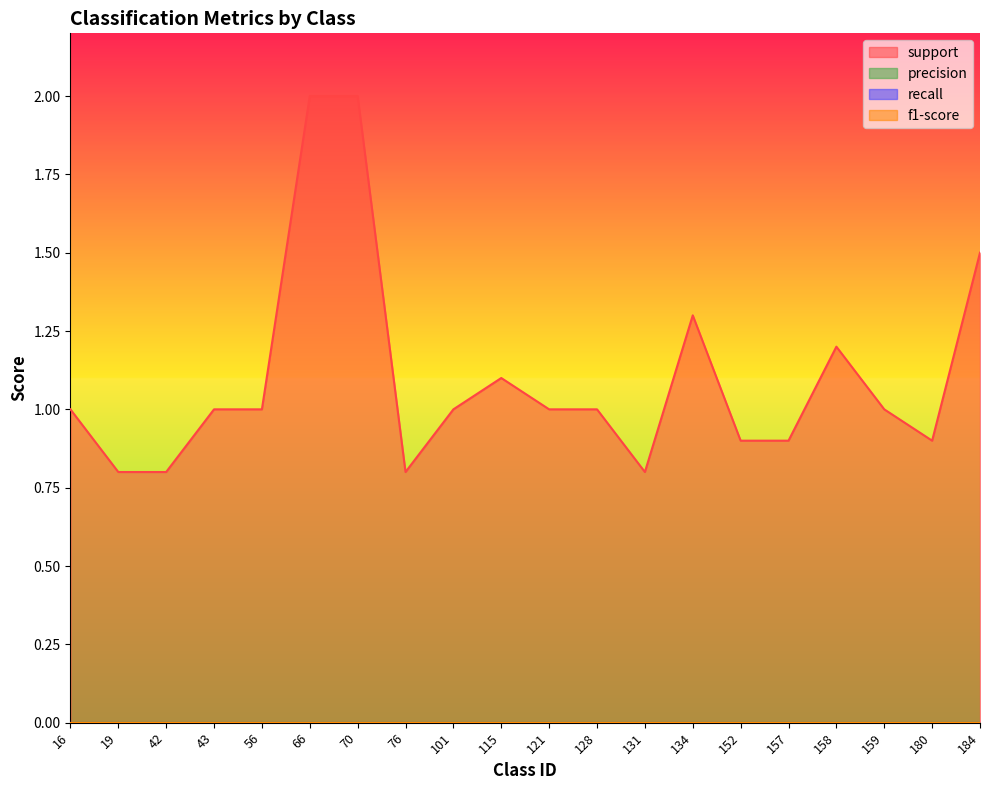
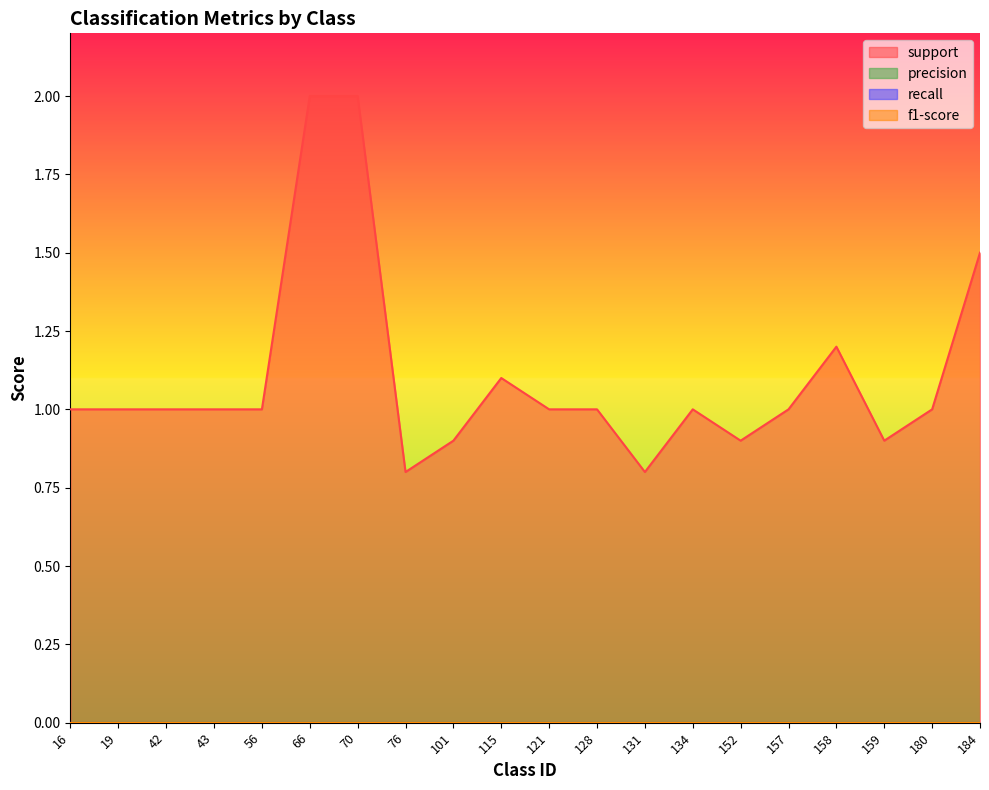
  {
    "support": {
      "16": 1.0,
-     "19": 0.8,
-     "42": 0.8,
+     "19": 1.0,
+     "42": 1.0,
      "43": 1.0,
      "56": 1.0,
      "66": 2.0,
      "70": 2.0,
      "76": 0.8,
-     "101": 1.0,
+     "101": 0.9,
      "115": 1.1,
      "121": 1.0,
      "128": 1.0,
      "131": 0.8,
-     "134": 1.3,
+     "134": 1.0,
      "152": 0.9,
-     "157": 0.9,
+     "157": 1.0,
      "158": 1.2,
-     "159": 1.0,
-     "180": 0.9,
+     "159": 0.9,
+     "180": 1.0,
      "184": 1.5
    },
    "f1-score": {
      "16": 0.0,
      "19": 0.0,
      "42": 0.0,
      "43": 0.0,
      "56": 0.0,
      "66": 0.0,
      "70": 0.0,
      "76": 0.0,
      "101": 0.0,
      "115": 0.0,
      "121": 0.0,
      "128": 0.0,
      "131": 0.0,
      "134": 0.0,
      "152": 0.0,
      "157": 0.0,
      "158": 0.0,
      "159": 0.0,
      "180": 0.0,
      "184": 0.0
    }
  }
